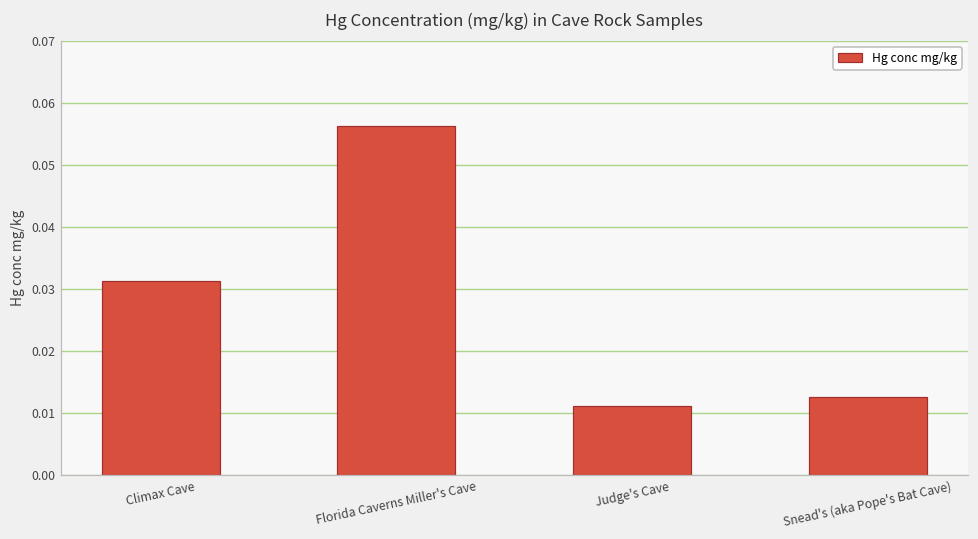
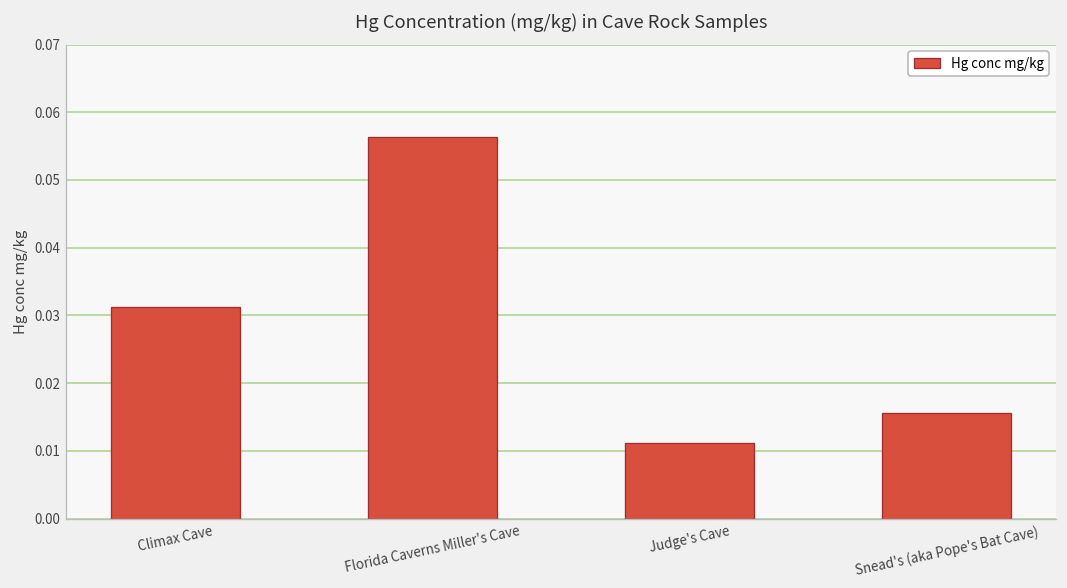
  {
    "Climax Cave": 0.031,
    "Florida Caverns Miller's Cave": 0.056,
    "Judge's Cave": 0.011,
-   "Snead's (aka Pope's Bat Cave)": 0.013
+   "Snead's (aka Pope's Bat Cave)": 0.016
  }
